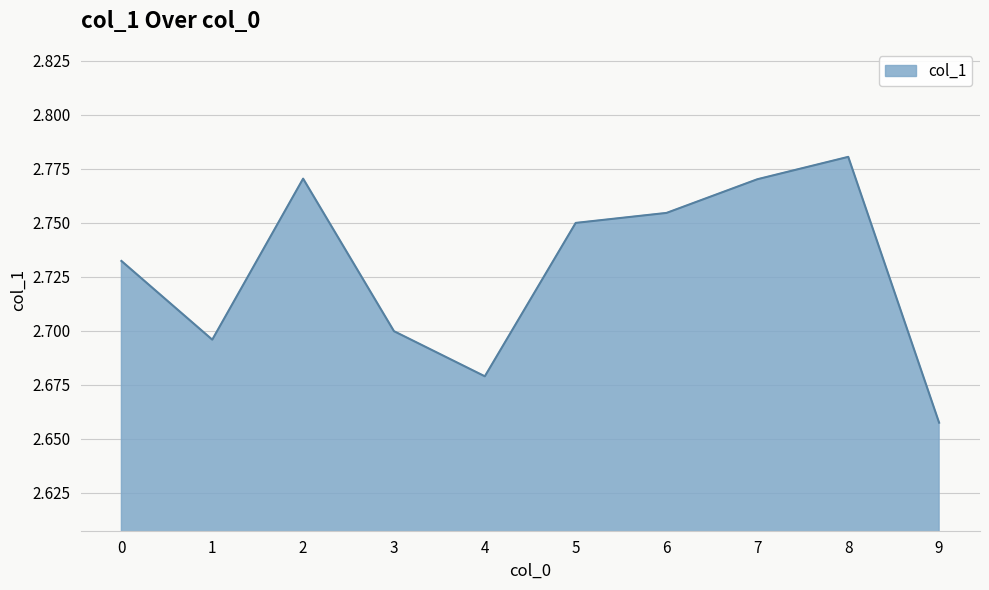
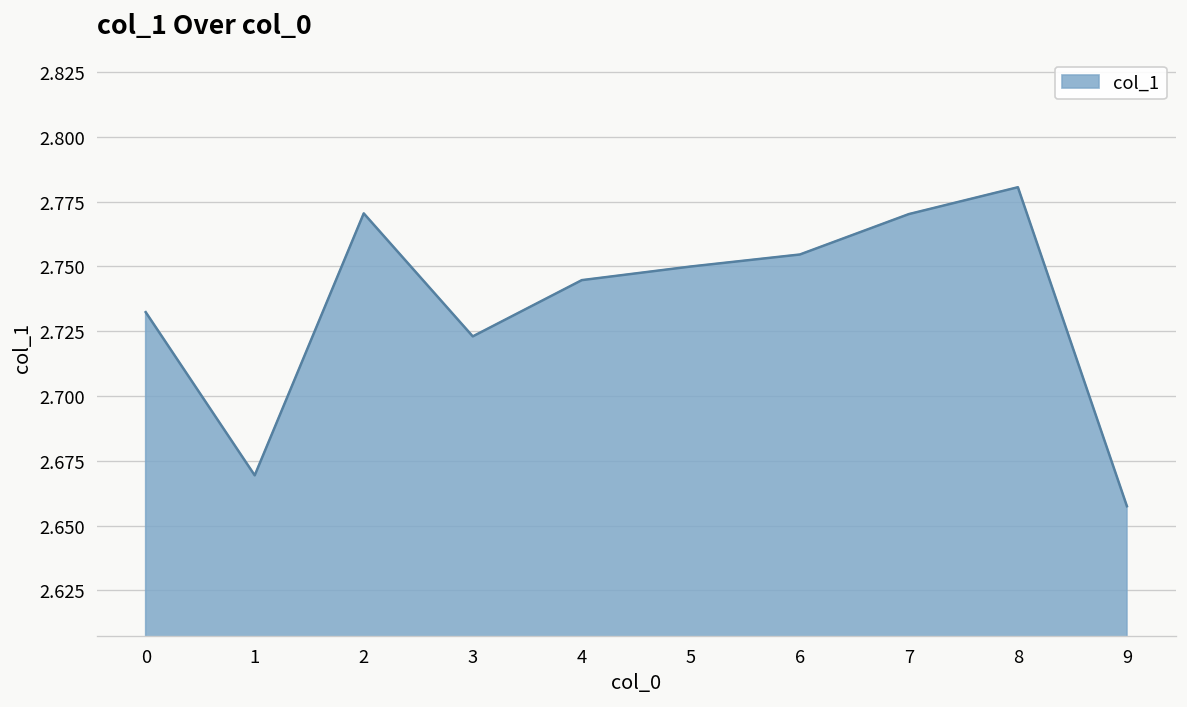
  {
    "0": 2.732,
-   "1": 2.696,
+   "1": 2.669,
    "2": 2.770,
-   "3": 2.700,
-   "4": 2.679,
+   "3": 2.723,
+   "4": 2.745,
    "5": 2.750,
    "6": 2.755,
    "7": 2.770,
    "8": 2.781,
    "9": 2.657
  }
